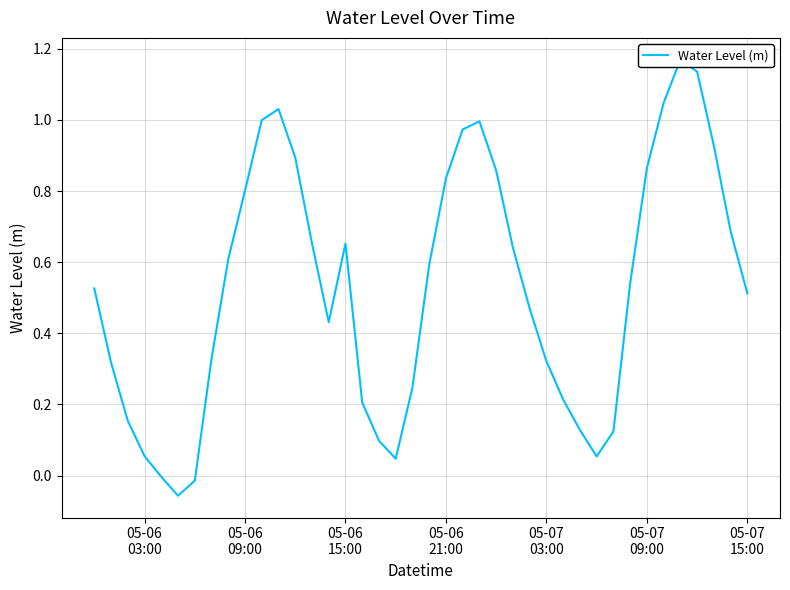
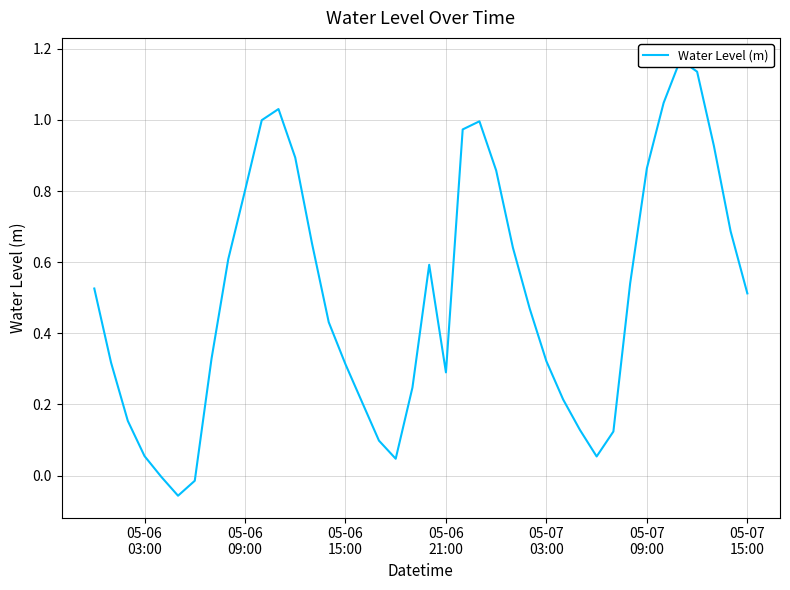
  {
    "05-06 03:00": 0.05,
    "05-06 09:00": 0.80,
-   "05-06 15:00": 0.65,
-   "05-06 21:00": 0.84,
+   "05-06 15:00": 0.31,
+   "05-06 21:00": 0.29,
    "05-07 03:00": 0.32,
    "05-07 09:00": 0.86,
    "05-07 15:00": 0.51
  }
